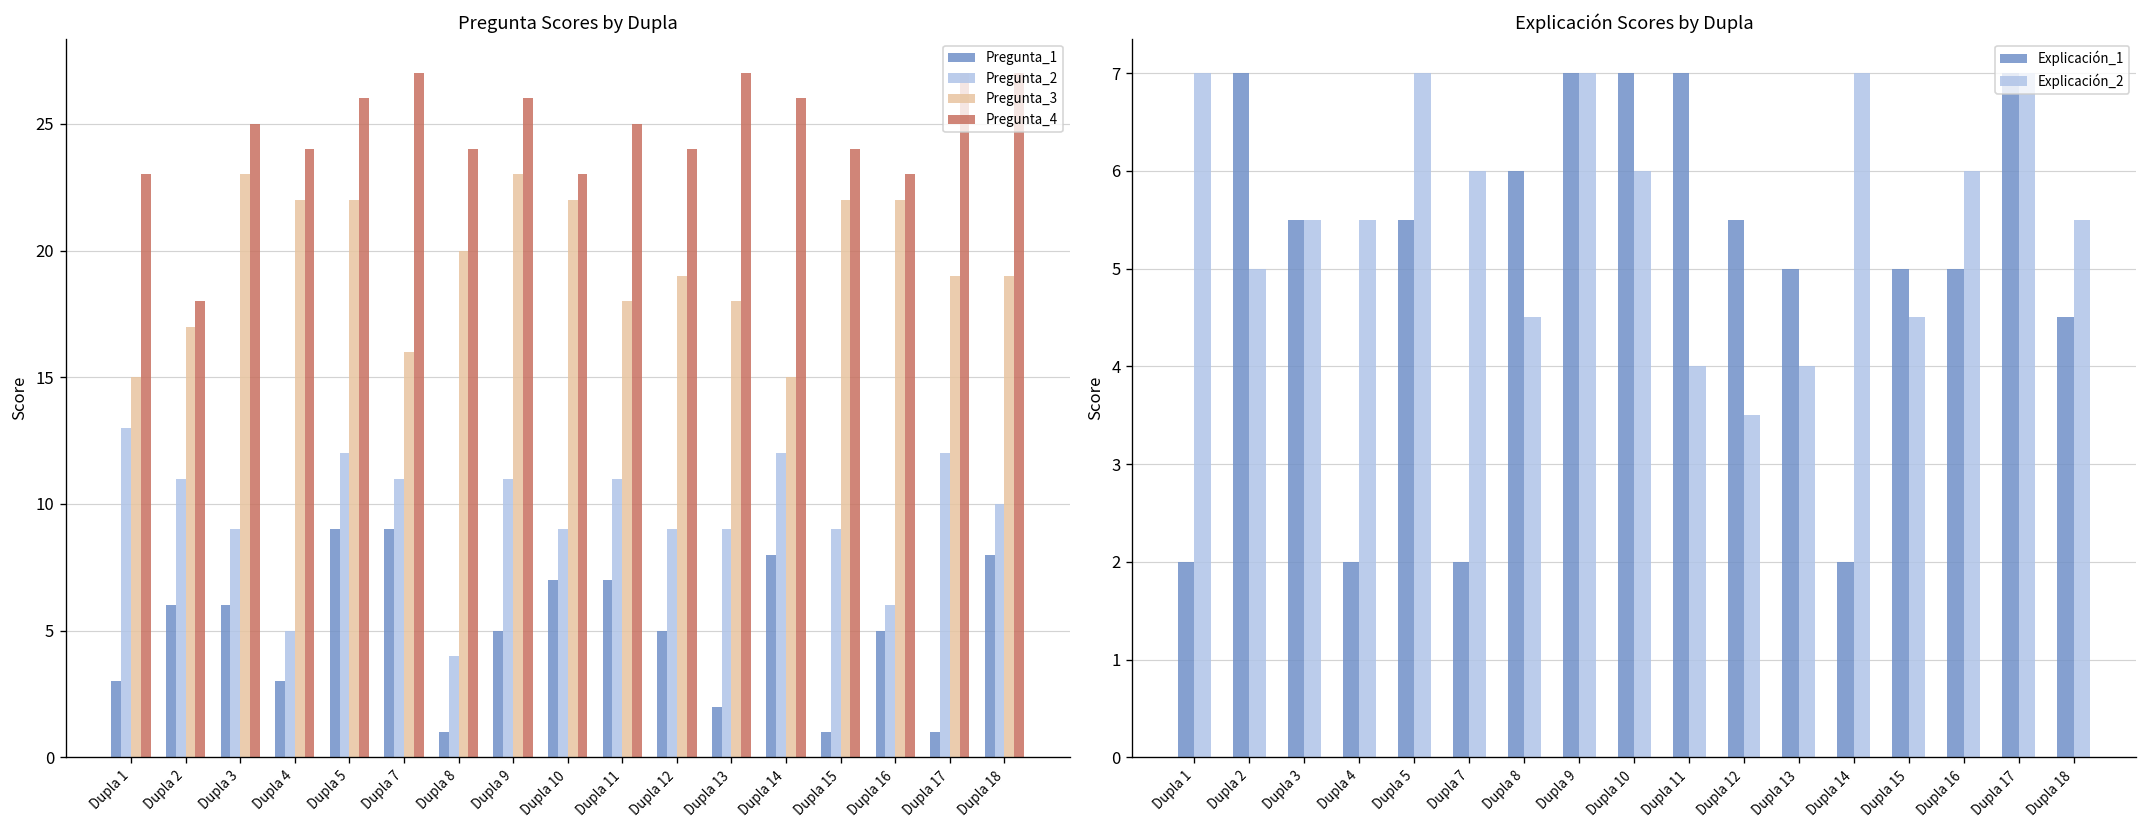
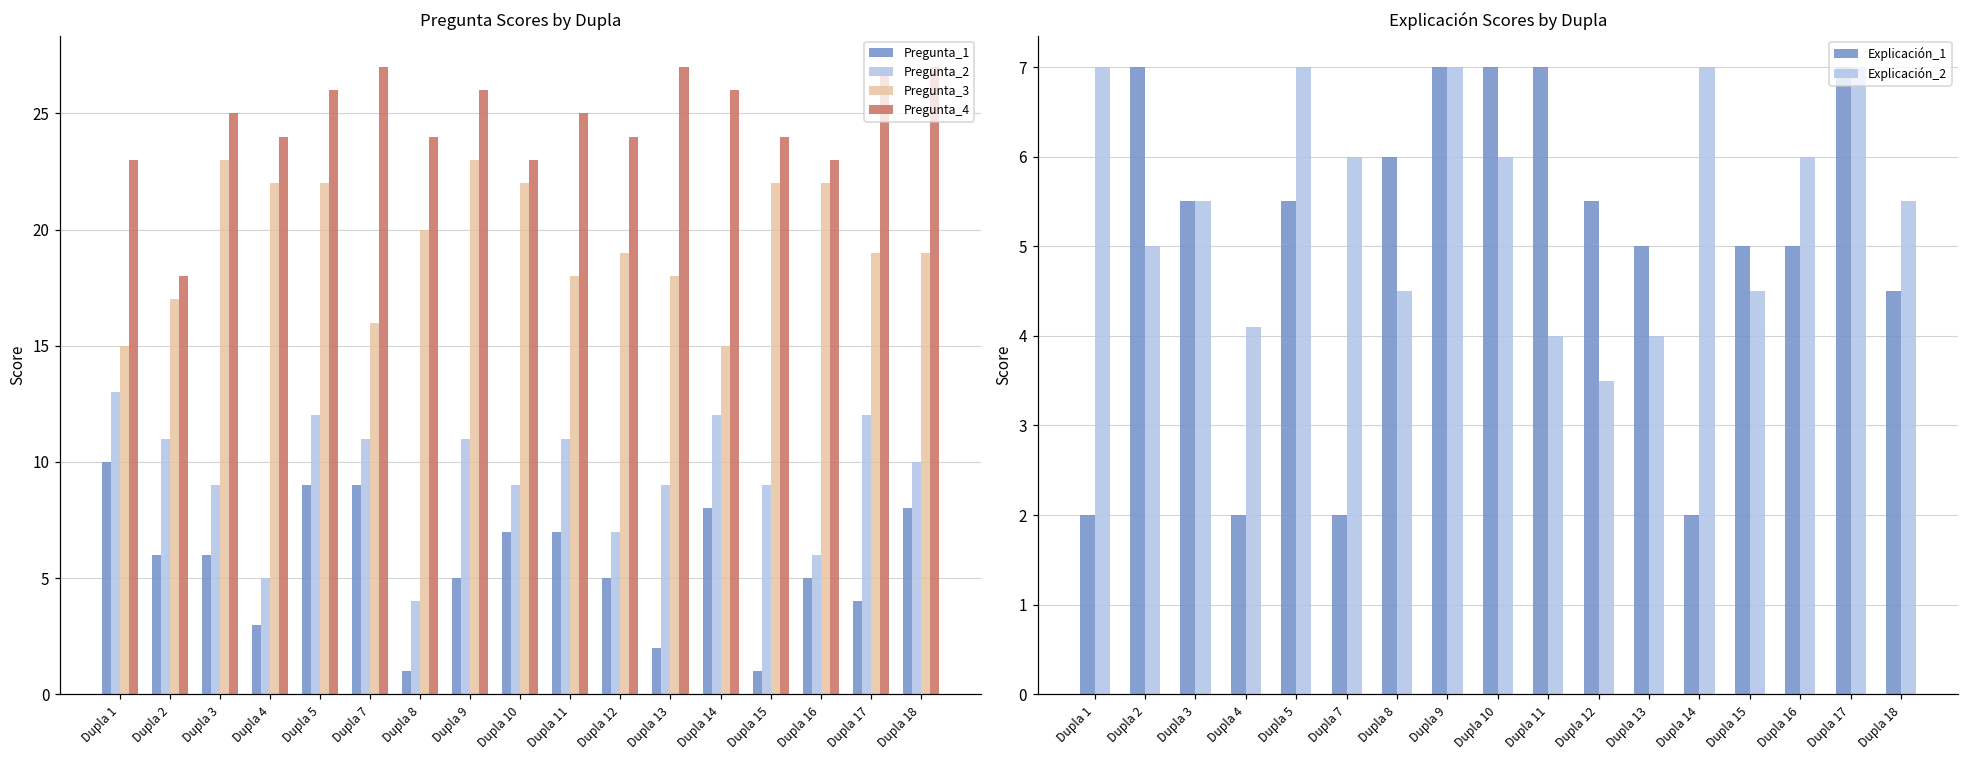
  {
    "Pregunta Scores by Dupla": {
      "Pregunta_1": {
-       "Dupla 1": 3,
+       "Dupla 1": 10,
        "Dupla 2": 6,
        "Dupla 3": 6,
        "Dupla 4": 3,
        "Dupla 5": 9,
        "Dupla 7": 9,
        "Dupla 8": 1,
        "Dupla 9": 5,
        "Dupla 10": 7,
        "Dupla 11": 7,
        "Dupla 12": 5,
        "Dupla 13": 2,
        "Dupla 14": 8,
        "Dupla 15": 1,
        "Dupla 16": 5,
-       "Dupla 17": 1,
+       "Dupla 17": 4,
        "Dupla 18": 8
      },
      "Pregunta_2": {
        "Dupla 1": 13,
        "Dupla 2": 11,
        "Dupla 3": 9,
        "Dupla 4": 5,
        "Dupla 5": 12,
        "Dupla 7": 11,
        "Dupla 8": 4,
        "Dupla 9": 11,
        "Dupla 10": 9,
        "Dupla 11": 11,
-       "Dupla 12": 9,
+       "Dupla 12": 7,
        "Dupla 13": 9,
        "Dupla 14": 12,
        "Dupla 15": 9,
        "Dupla 16": 6,
        "Dupla 17": 12,
        "Dupla 18": 10
      },
      "Pregunta_3": {
        "Dupla 1": 15,
        "Dupla 2": 17,
        "Dupla 3": 23,
        "Dupla 4": 22,
        "Dupla 5": 22,
        "Dupla 7": 16,
        "Dupla 8": 20,
        "Dupla 9": 23,
        "Dupla 10": 22,
        "Dupla 11": 18,
        "Dupla 12": 19,
        "Dupla 13": 18,
        "Dupla 14": 15,
        "Dupla 15": 22,
        "Dupla 16": 22,
        "Dupla 17": 19,
        "Dupla 18": 19
      },
      "Pregunta_4": {
        "Dupla 1": 23,
        "Dupla 2": 18,
        "Dupla 3": 25,
        "Dupla 4": 24,
        "Dupla 5": 26,
        "Dupla 7": 27,
        "Dupla 8": 24,
        "Dupla 9": 26,
        "Dupla 10": 23,
        "Dupla 11": 25,
        "Dupla 12": 24,
        "Dupla 13": 27,
        "Dupla 14": 26,
        "Dupla 15": 24,
        "Dupla 16": 23
      }
    },
    "Explicación Scores by Dupla": {
      "Explicación_1": {
        "Dupla 1": 2.0,
        "Dupla 2": 7.0,
        "Dupla 3": 5.5,
        "Dupla 4": 2.0,
        "Dupla 5": 5.5,
        "Dupla 7": 2.0,
        "Dupla 8": 6.0,
        "Dupla 9": 7.0,
        "Dupla 10": 7.0,
        "Dupla 11": 7.0,
        "Dupla 12": 5.5,
        "Dupla 13": 5.0,
        "Dupla 14": 2.0,
        "Dupla 15": 5.0,
        "Dupla 16": 5.0,
        "Dupla 18": 4.5
      },
      "Explicación_2": {
        "Dupla 1": 7.0,
        "Dupla 2": 5.0,
        "Dupla 3": 5.5,
-       "Dupla 4": 5.5,
+       "Dupla 4": 4.1,
        "Dupla 5": 7.0,
        "Dupla 7": 6.0,
        "Dupla 8": 4.5,
        "Dupla 9": 7.0,
        "Dupla 10": 6.0,
        "Dupla 11": 4.0,
        "Dupla 12": 3.5,
        "Dupla 13": 4.0,
        "Dupla 14": 7.0,
        "Dupla 15": 4.5,
        "Dupla 16": 6.0,
        "Dupla 18": 5.5
      }
    }
  }
